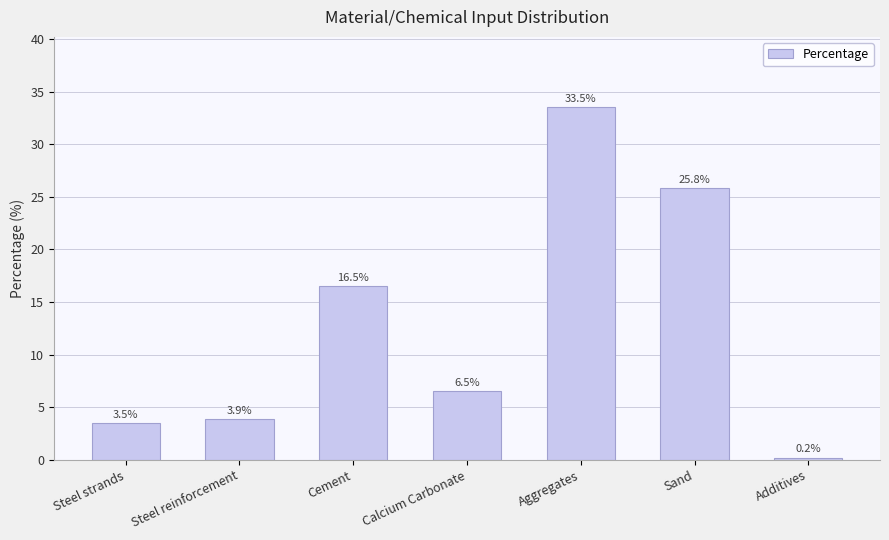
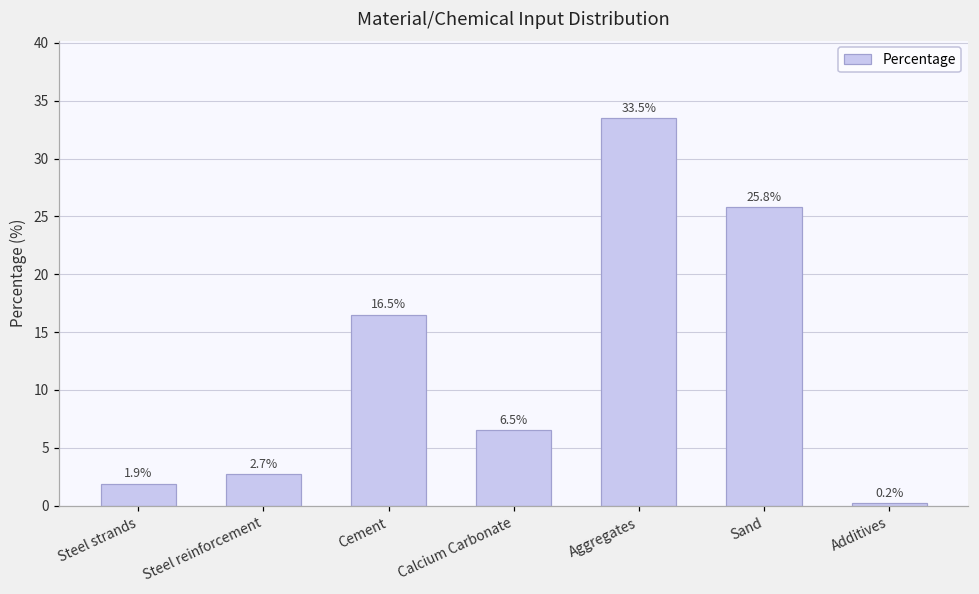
  {
-   "Steel strands": "3.5%",
-   "Steel reinforcement": "3.9%",
+   "Steel strands": "1.9%",
+   "Steel reinforcement": "2.7%",
    "Cement": "16.5%",
    "Calcium Carbonate": "6.5%",
    "Aggregates": "33.5%",
    "Sand": "25.8%",
    "Additives": "0.2%"
  }
